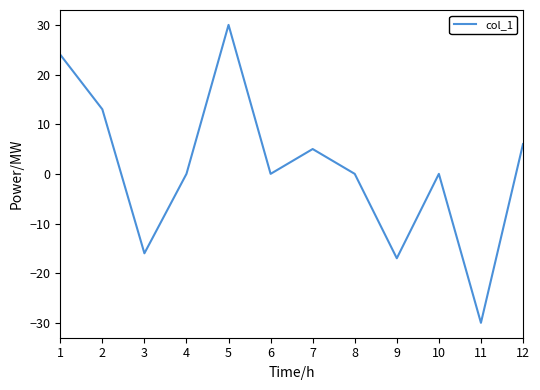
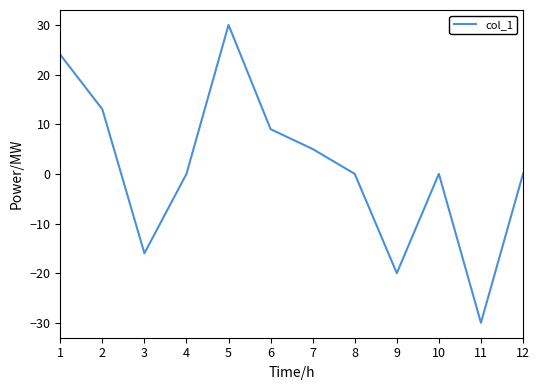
  {
    "1": 24,
    "2": 13,
    "3": -16,
    "4": 0,
    "5": 30,
-   "6": 0,
+   "6": 9,
    "7": 5,
    "8": 0,
-   "9": -17,
+   "9": -20,
    "10": 0,
    "11": -30,
-   "12": 6
+   "12": 0
  }
